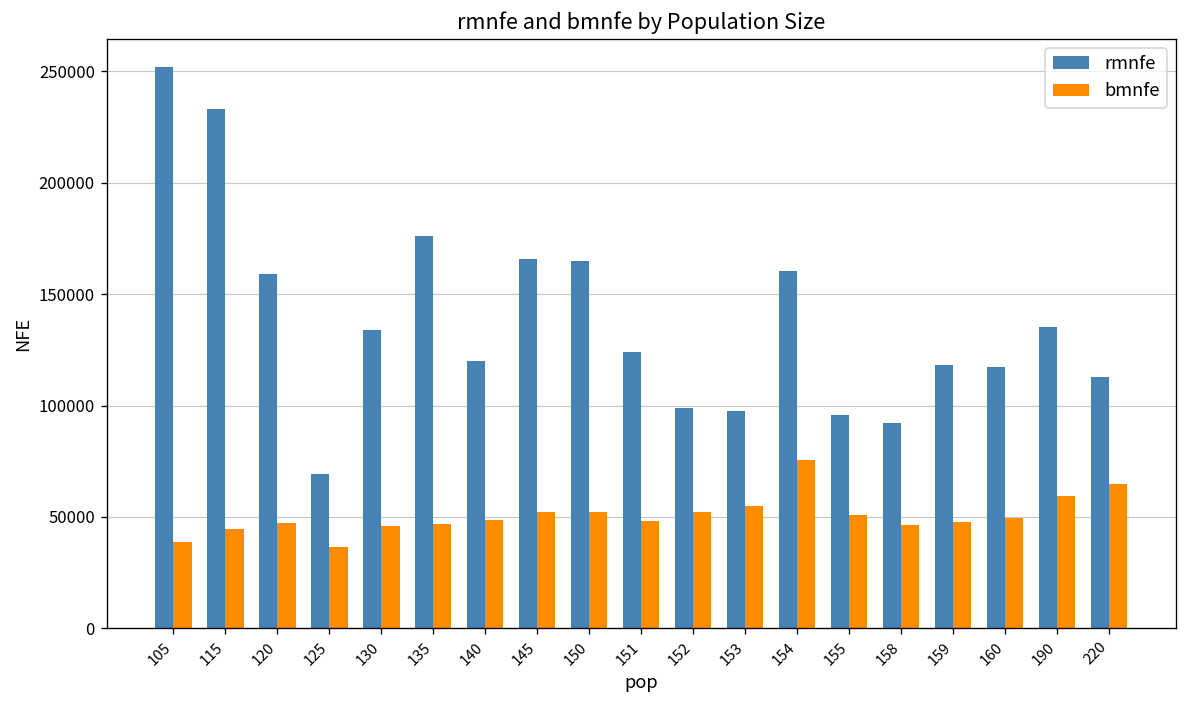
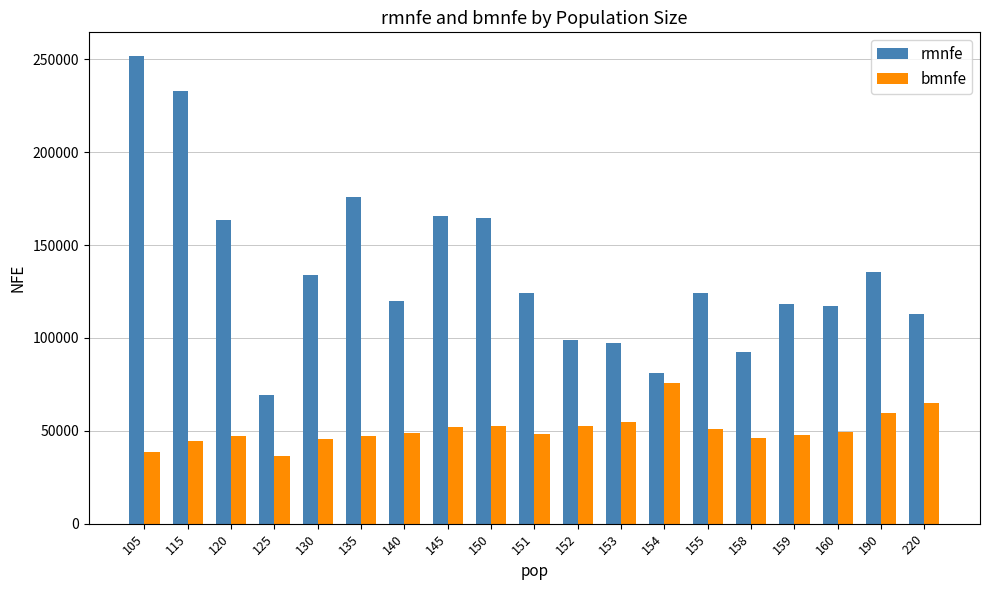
  {
    "rmnfe": {
      "105": 252000,
      "115": 233000,
-     "120": 159000,
+     "120": 163000,
      "125": 69000,
      "130": 134000,
      "135": 176000,
      "140": 120000,
      "145": 166000,
      "150": 165000,
      "151": 124000,
      "152": 99000,
      "153": 98000,
-     "154": 161000,
-     "155": 96000,
+     "154": 81000,
+     "155": 124000,
      "158": 92000,
      "159": 118000,
      "160": 117000,
      "190": 135000,
      "220": 113000
    },
    "bmnfe": {
      "105": 39000,
      "115": 44000,
      "120": 47000,
      "125": 37000,
      "130": 46000,
      "135": 47000,
      "140": 49000,
      "145": 52000,
      "150": 52000,
      "151": 48000,
      "152": 52000,
      "153": 55000,
      "154": 76000,
      "155": 51000,
      "158": 46000,
      "159": 48000,
      "160": 49000,
      "190": 60000,
      "220": 65000
    }
  }
